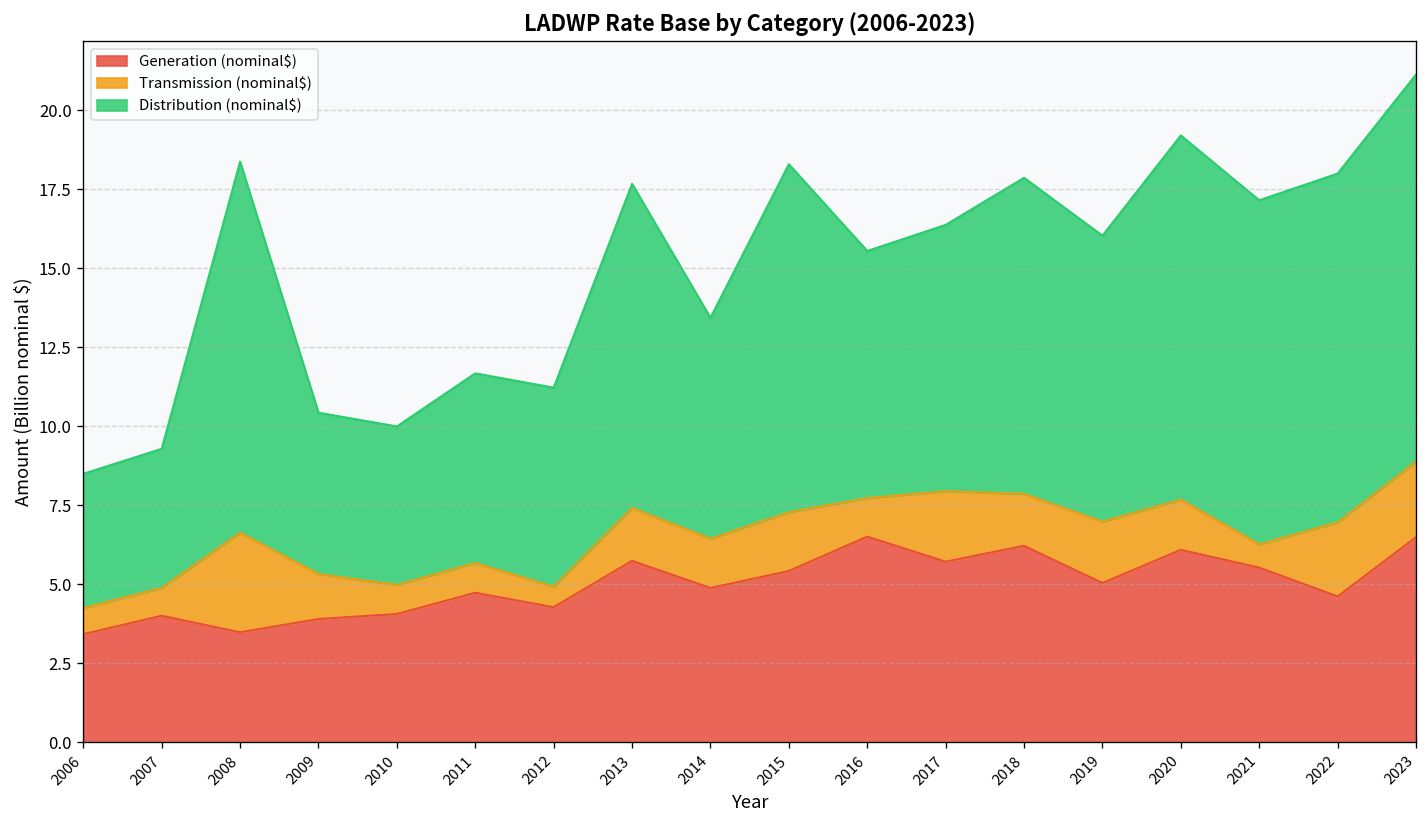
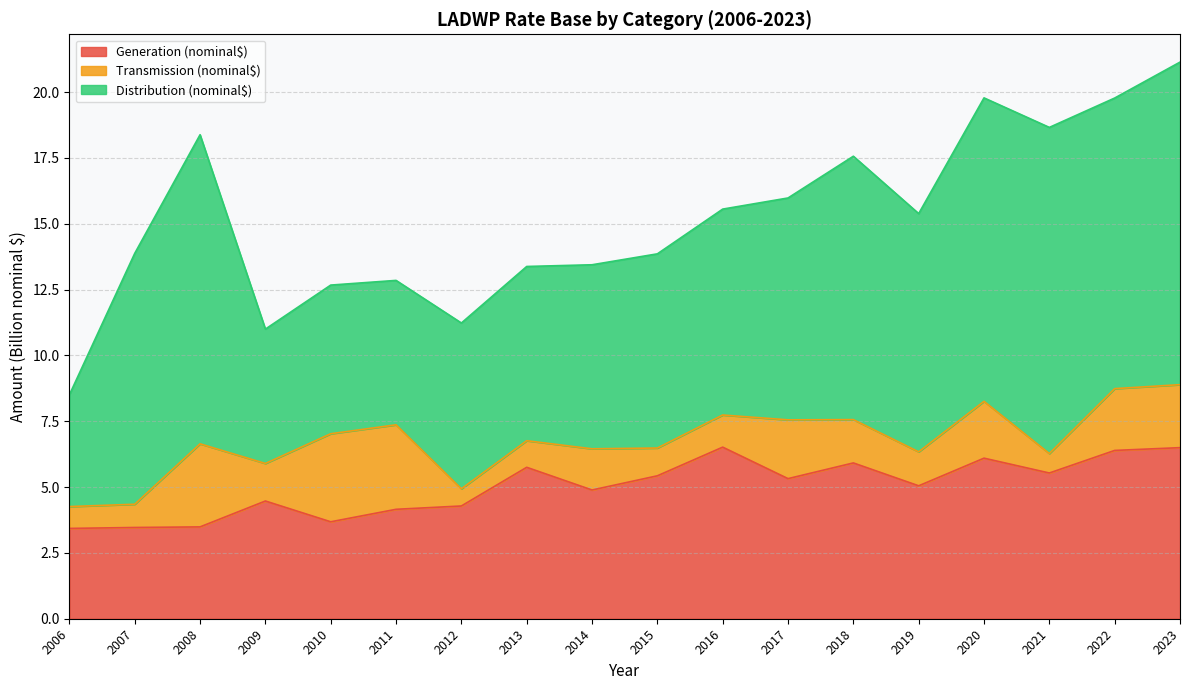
  {
    "Generation (nominal$)": {
      "2006": 3.4,
-     "2007": 4.0,
+     "2007": 3.5,
      "2008": 3.5,
-     "2009": 3.9,
-     "2010": 4.1,
-     "2011": 4.7,
+     "2009": 4.5,
+     "2010": 3.7,
+     "2011": 4.2,
      "2012": 4.3,
      "2013": 5.8,
      "2014": 4.9,
      "2015": 5.4,
      "2016": 6.5,
-     "2017": 5.7,
-     "2018": 6.2,
+     "2017": 5.3,
+     "2018": 5.9,
      "2019": 5.0,
      "2020": 6.1,
      "2021": 5.5,
-     "2022": 4.6,
+     "2022": 6.4,
      "2023": 6.5
    },
    "Transmission (nominal$)": {
      "2006": 0.8,
      "2007": 0.9,
      "2008": 3.2,
      "2009": 1.4,
-     "2010": 0.9,
-     "2011": 0.9,
+     "2010": 3.3,
+     "2011": 3.2,
      "2012": 0.7,
-     "2013": 1.7,
+     "2013": 1.0,
      "2014": 1.6,
-     "2015": 1.9,
+     "2015": 1.1,
      "2016": 1.2,
      "2017": 2.2,
      "2018": 1.6,
-     "2019": 1.9,
-     "2020": 1.6,
+     "2019": 1.3,
+     "2020": 2.2,
      "2021": 0.7,
      "2022": 2.3,
      "2023": 2.4
    },
    "Distribution (nominal$)": {
      "2006": 4.2,
-     "2007": 4.4,
+     "2007": 9.5,
      "2008": 11.7,
      "2009": 5.1,
-     "2010": 5.0,
-     "2011": 6.0,
+     "2010": 5.6,
+     "2011": 5.5,
      "2012": 6.3,
-     "2013": 10.3,
+     "2013": 6.6,
      "2014": 7.0,
-     "2015": 11.0,
+     "2015": 7.4,
      "2016": 7.8,
      "2017": 8.4,
      "2018": 10.0,
      "2019": 9.0,
      "2020": 11.5,
-     "2021": 10.9,
+     "2021": 12.4,
      "2022": 11.0,
      "2023": 12.2
    }
  }
